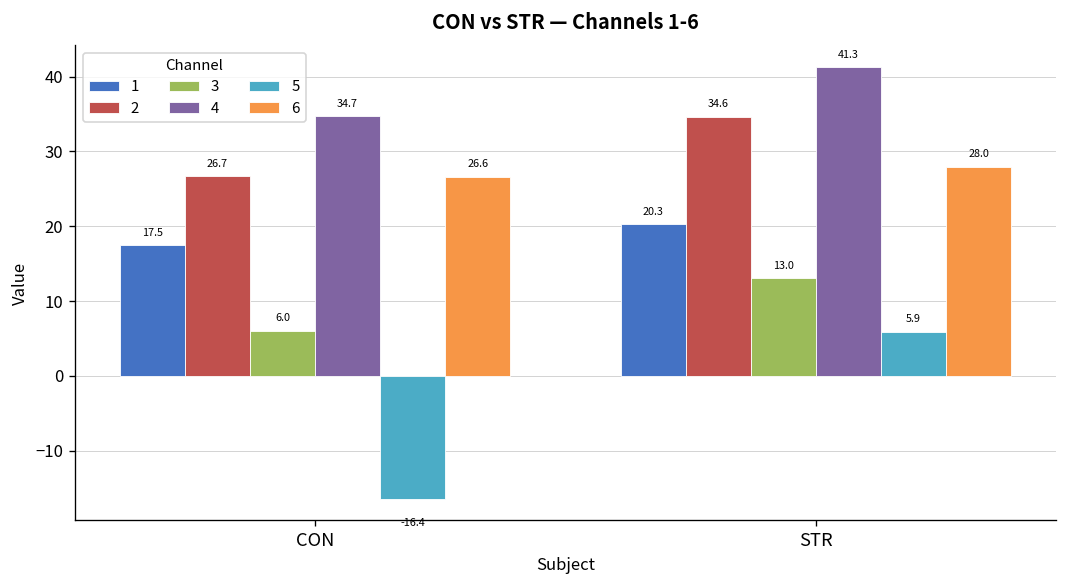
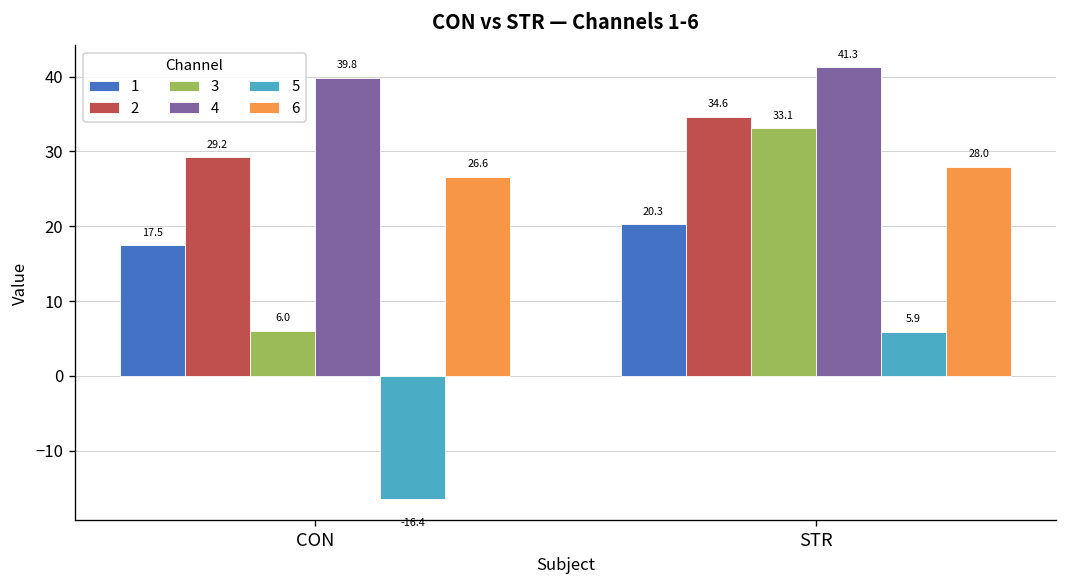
  {
    "2": {
-     "CON": 26.7,
+     "CON": 29.2,
      "STR": 34.6
    },
    "3": {
      "CON": 6.0,
-     "STR": 13.0
+     "STR": 33.1
    },
    "4": {
-     "CON": 34.7,
+     "CON": 39.8,
      "STR": 41.3
    },
    "6": {
      "CON": 26.6,
      "STR": 28.0
    }
  }
